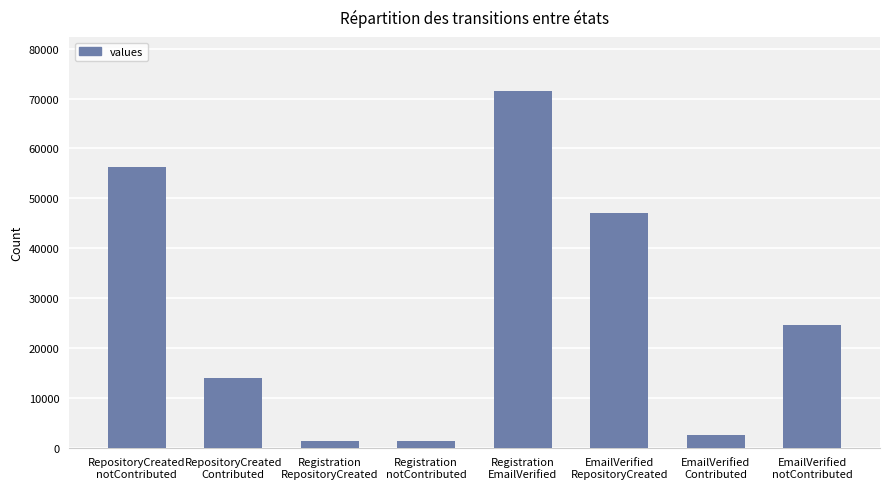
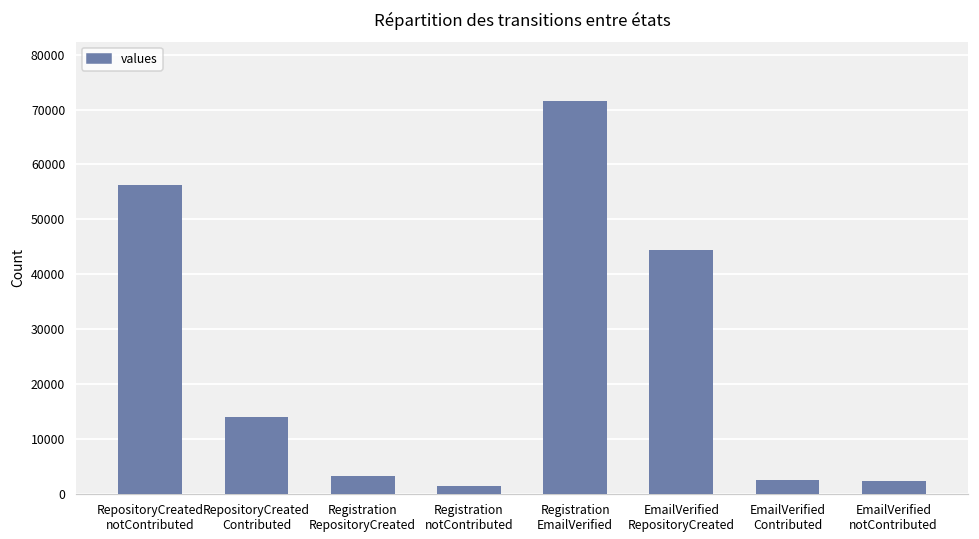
  {
    "RepositoryCreated notContributed": 56000,
    "RepositoryCreated Contributed": 14000,
-   "Registration RepositoryCreated": 1000,
+   "Registration RepositoryCreated": 3000,
    "Registration notContributed": 1000,
    "Registration EmailVerified": 72000,
-   "EmailVerified RepositoryCreated": 47000,
+   "EmailVerified RepositoryCreated": 44000,
    "EmailVerified Contributed": 3000,
-   "EmailVerified notContributed": 25000
+   "EmailVerified notContributed": 2000
  }
